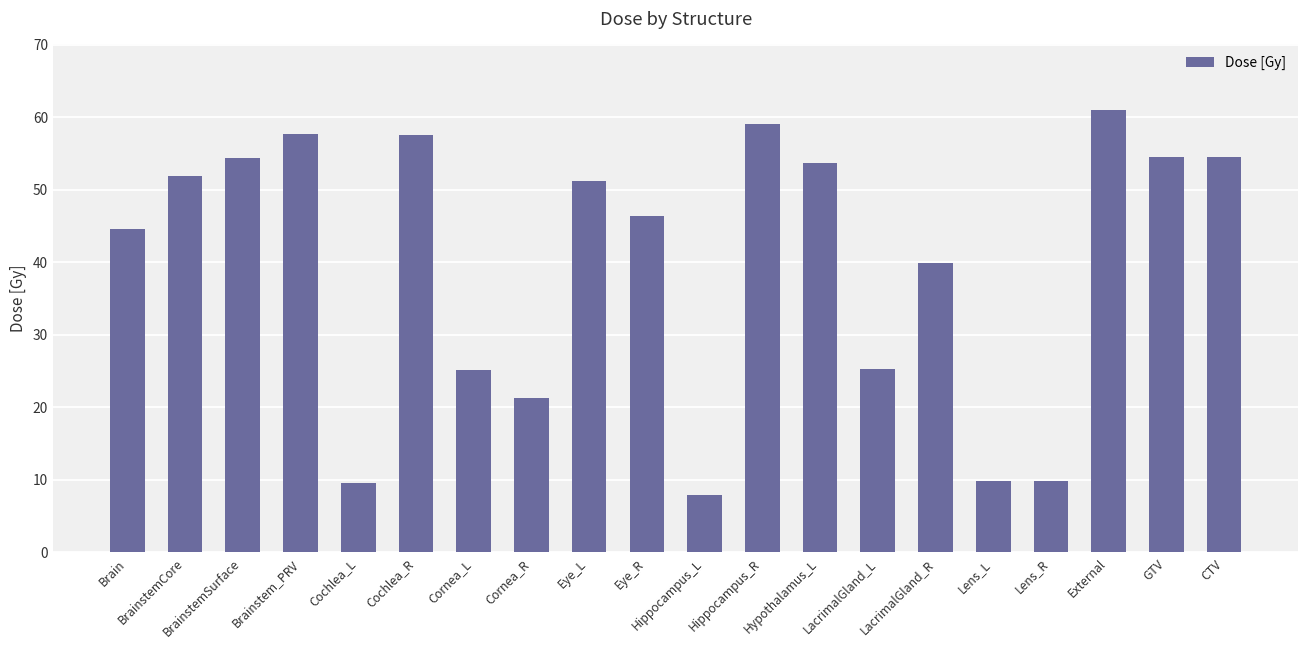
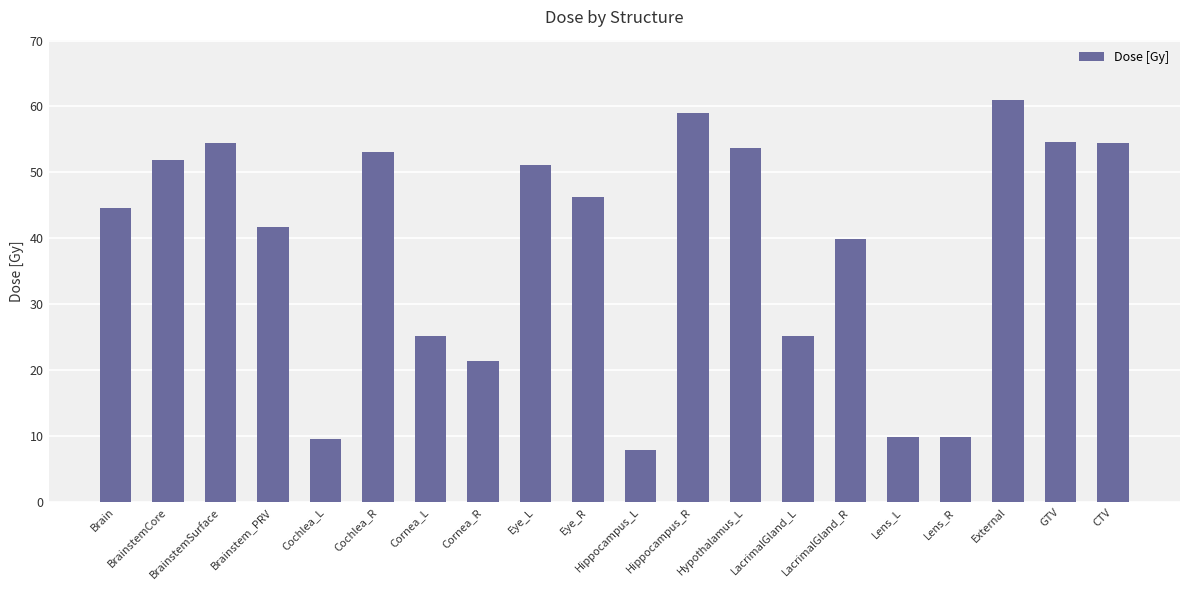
  {
    "Brain": 45,
    "BrainstemCore": 52,
    "BrainstemSurface": 54,
-   "Brainstem_PRV": 58,
+   "Brainstem_PRV": 42,
    "Cochlea_L": 10,
-   "Cochlea_R": 57,
+   "Cochlea_R": 53,
    "Cornea_L": 25,
    "Cornea_R": 21,
    "Eye_L": 51,
    "Eye_R": 46,
    "Hippocampus_L": 8,
    "Hippocampus_R": 59,
    "Hypothalamus_L": 54,
    "LacrimalGland_L": 25,
    "LacrimalGland_R": 40,
    "Lens_L": 10,
    "Lens_R": 10,
    "External": 61,
    "GTV": 55,
    "CTV": 55
  }
